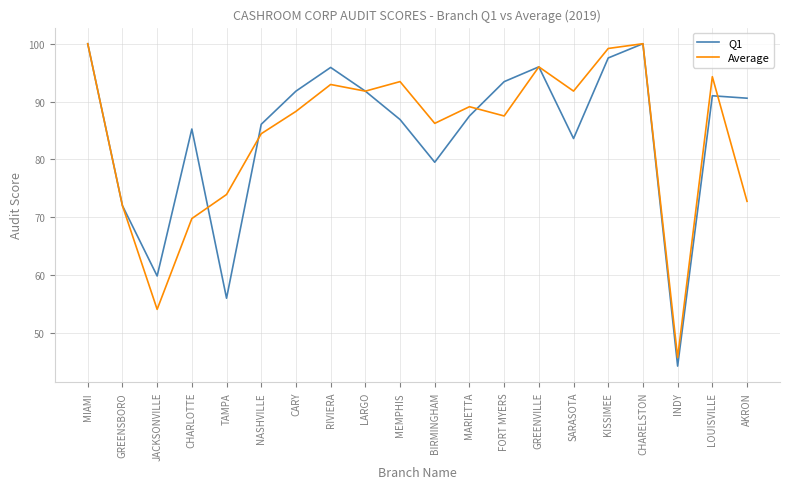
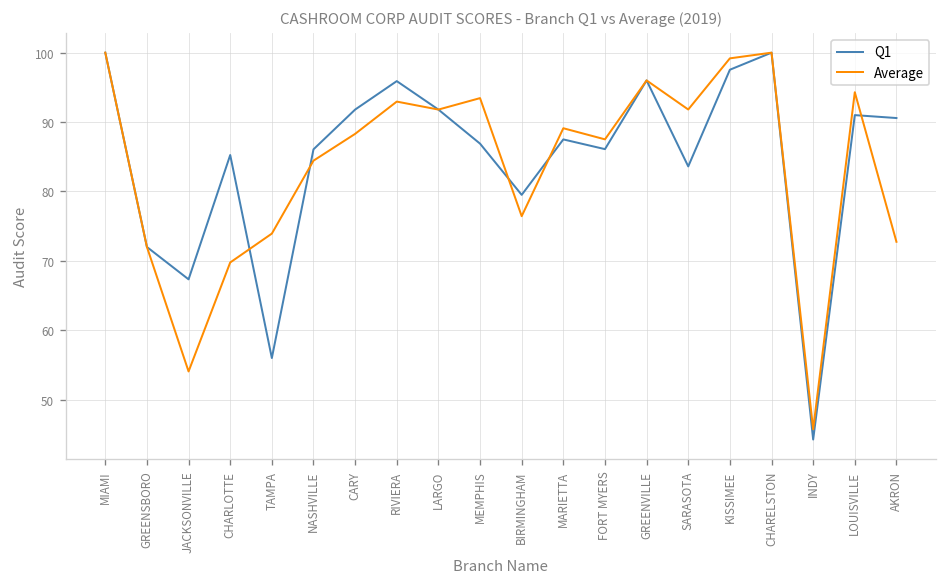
  {
    "Q1": {
-     "JACKSONVILLE": 60,
+     "JACKSONVILLE": 67,
      "CHARLOTTE": 85,
      "TAMPA": 56,
      "NASHVILLE": 86,
      "CARY": 92,
      "RIVIERA": 96,
      "MEMPHIS": 87,
      "BIRMINGHAM": 80,
      "MARIETTA": 88,
-     "FORT MYERS": 93,
+     "FORT MYERS": 86,
      "SARASOTA": 84,
      "KISSIMEE": 98,
      "INDY": 44,
      "LOUISVILLE": 91,
      "AKRON": 91
    },
    "Average": {
      "JACKSONVILLE": 54,
      "CHARLOTTE": 70,
      "TAMPA": 74,
      "NASHVILLE": 84,
      "CARY": 88,
      "RIVIERA": 93,
      "MEMPHIS": 93,
-     "BIRMINGHAM": 86,
+     "BIRMINGHAM": 76,
      "MARIETTA": 89,
      "FORT MYERS": 88,
      "SARASOTA": 92,
      "KISSIMEE": 99,
      "INDY": 46,
      "LOUISVILLE": 94,
      "AKRON": 73
    }
  }
